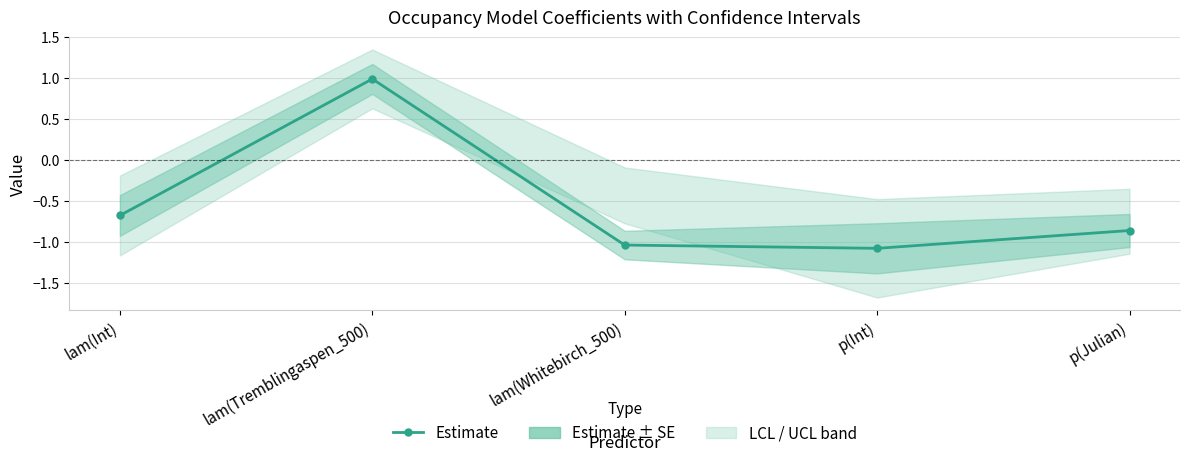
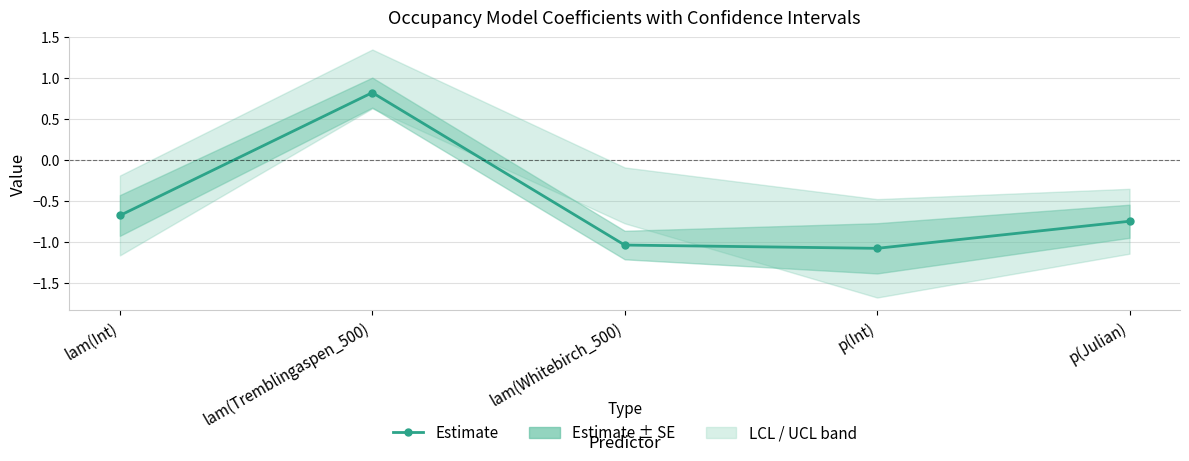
  {
    "Estimate": {
      "lam(Int)": -0.7,
-     "lam(Tremblingaspen_500)": 1.0,
+     "lam(Tremblingaspen_500)": 0.8,
      "lam(Whitebirch_500)": -1.0,
      "p(Int)": -1.1,
-     "p(Julian)": -0.9
+     "p(Julian)": -0.7
    }
  }
